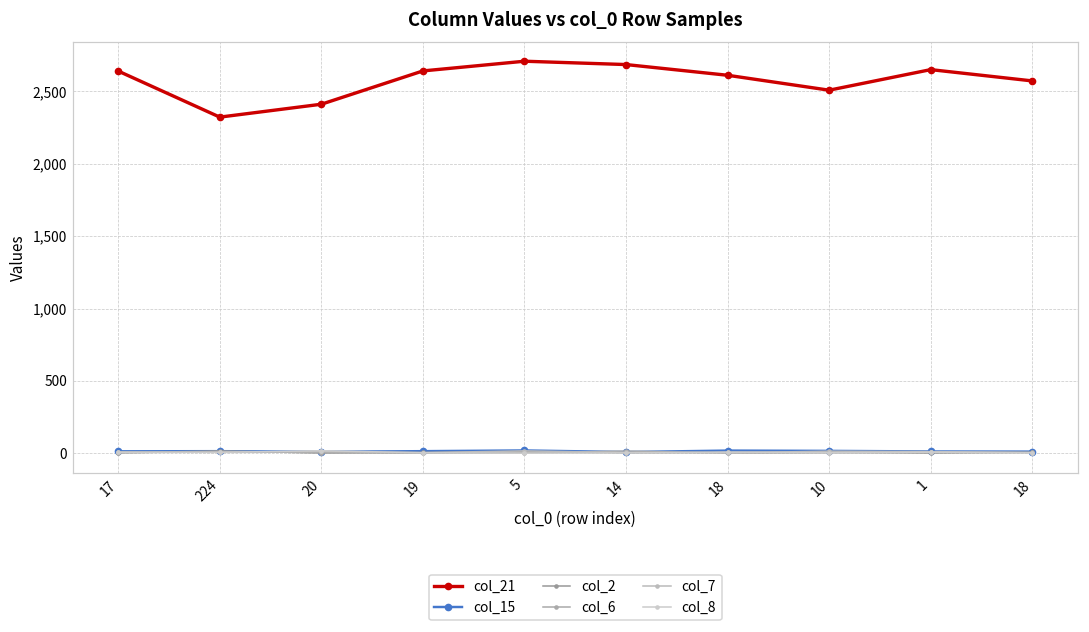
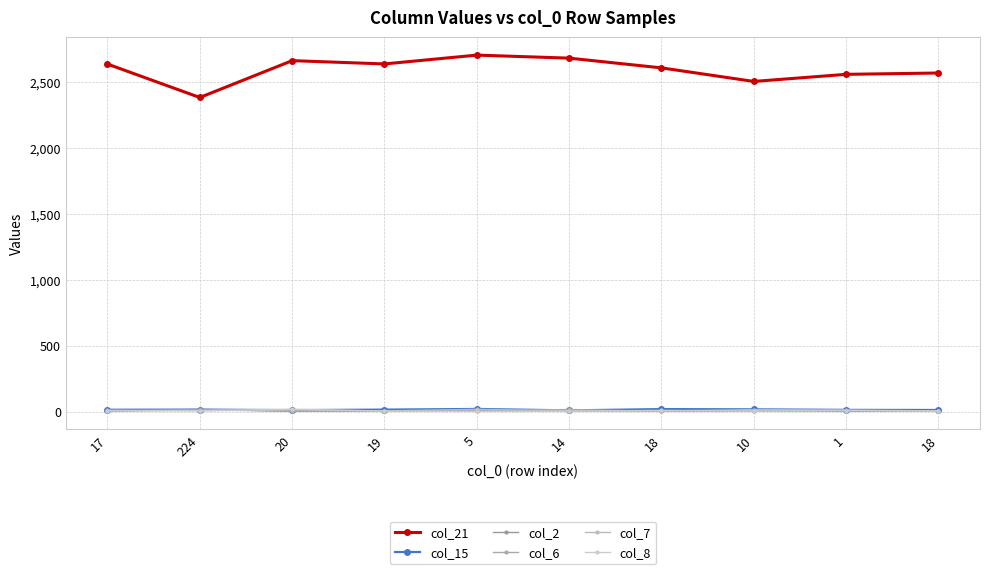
  {
    "col_21": {
      "17": "2,640",
-     "224": "2,320",
-     "20": "2,410",
+     "224": "2,390",
+     "20": "2,670",
      "19": "2,640",
      "5": "2,710",
      "14": "2,690",
      "10": "2,510",
-     "1": "2,650"
+     "1": "2,560"
    }
  }
